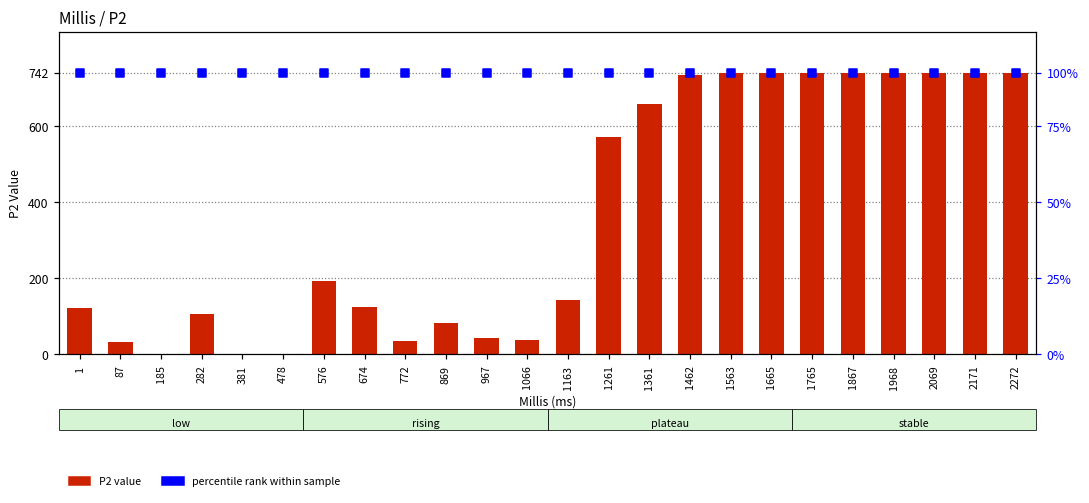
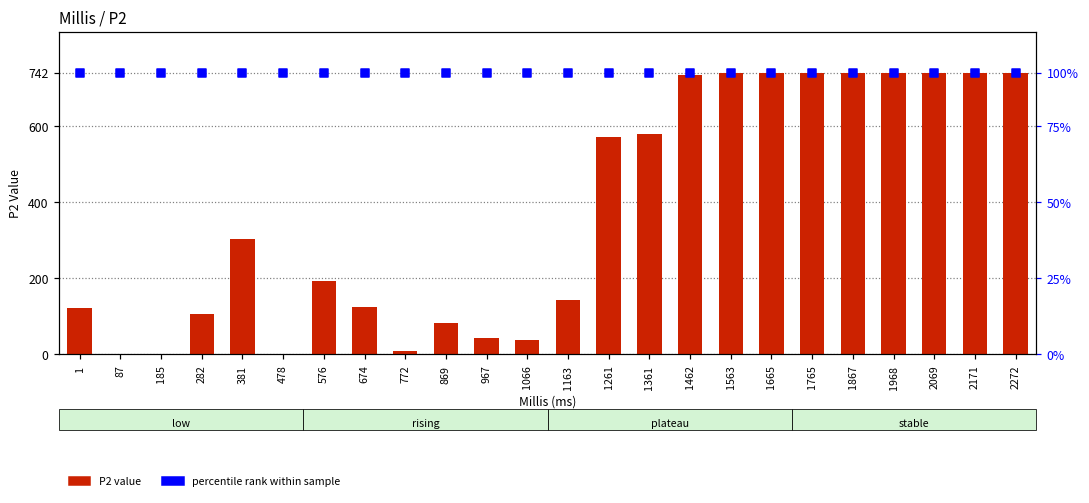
  {
    "P2 value": {
      "1": 120,
-     "87": 30,
+     "87": 0,
      "185": 0,
      "282": 110,
-     "381": 0,
+     "381": 300,
      "478": 0,
      "576": 190,
      "674": 120,
-     "772": 30,
+     "772": 10,
      "869": 80,
      "967": 40,
      "1066": 40,
      "1163": 140,
      "1261": 570,
-     "1361": 660,
+     "1361": 580,
      "1462": 740,
      "1563": 740,
      "1665": 740,
      "1765": 740,
      "1867": 740,
      "1968": 740,
      "2069": 740,
      "2171": 740,
      "2272": 740
    }
  }
